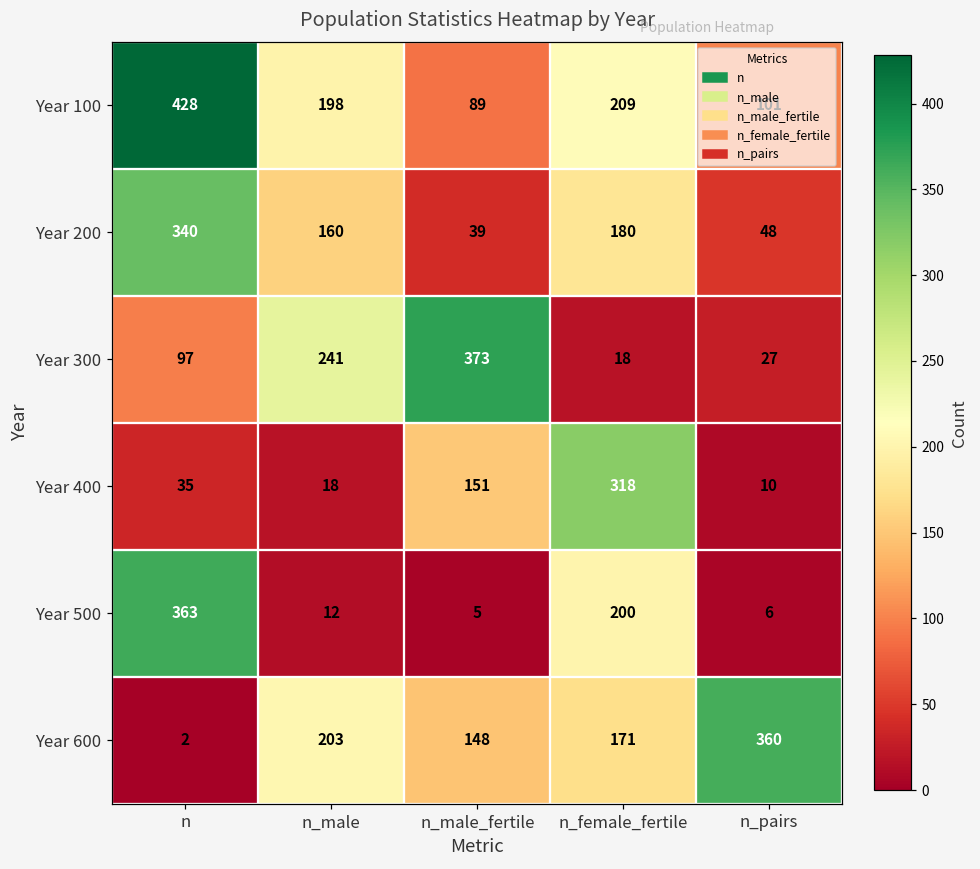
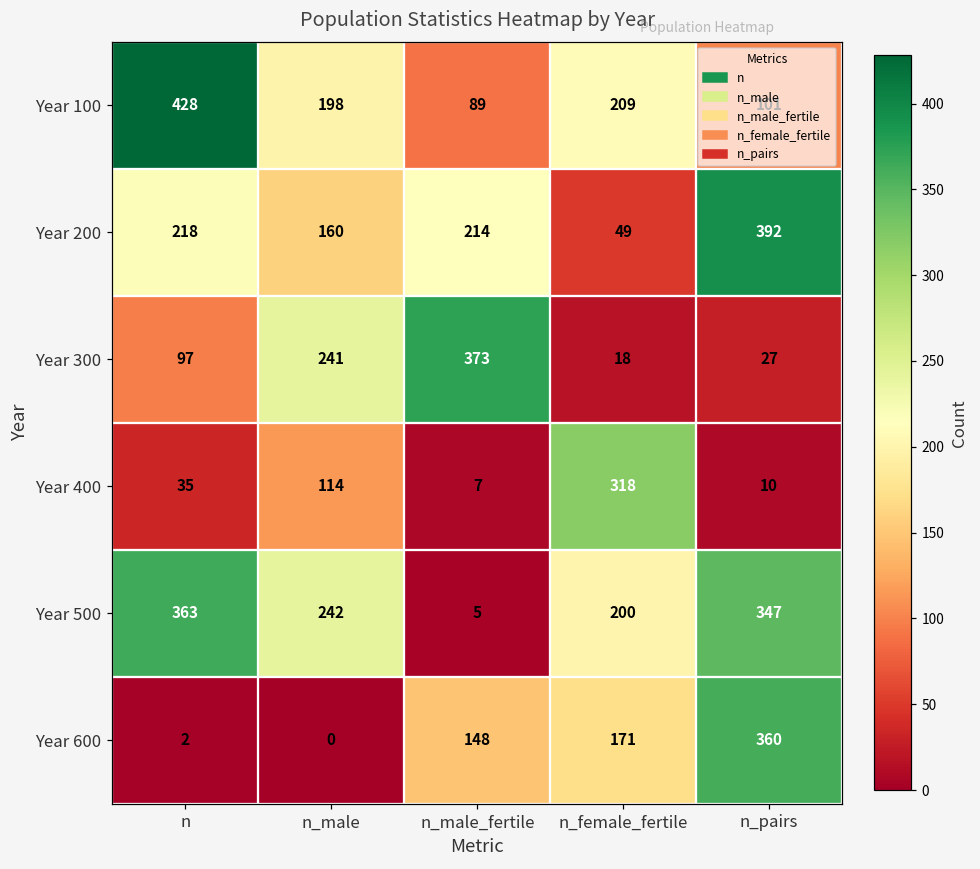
  {
    "Year 100": {
      "n": 428,
      "n_male": 198,
      "n_male_fertile": 89,
      "n_female_fertile": 209
    },
    "Year 200": {
-     "n": 340,
+     "n": 218,
      "n_male": 160,
-     "n_male_fertile": 39,
-     "n_female_fertile": 180,
-     "n_pairs": 48
+     "n_male_fertile": 214,
+     "n_female_fertile": 49,
+     "n_pairs": 392
    },
    "Year 300": {
      "n": 97,
      "n_male": 241,
      "n_male_fertile": 373,
      "n_female_fertile": 18,
      "n_pairs": 27
    },
    "Year 400": {
      "n": 35,
-     "n_male": 18,
-     "n_male_fertile": 151,
+     "n_male": 114,
+     "n_male_fertile": 7,
      "n_female_fertile": 318,
      "n_pairs": 10
    },
    "Year 500": {
      "n": 363,
-     "n_male": 12,
+     "n_male": 242,
      "n_male_fertile": 5,
      "n_female_fertile": 200,
-     "n_pairs": 6
+     "n_pairs": 347
    },
    "Year 600": {
      "n": 2,
-     "n_male": 203,
+     "n_male": 0,
      "n_male_fertile": 148,
      "n_female_fertile": 171,
      "n_pairs": 360
    }
  }
